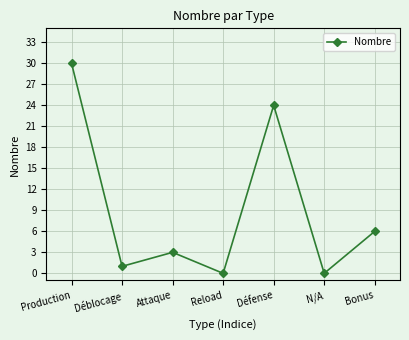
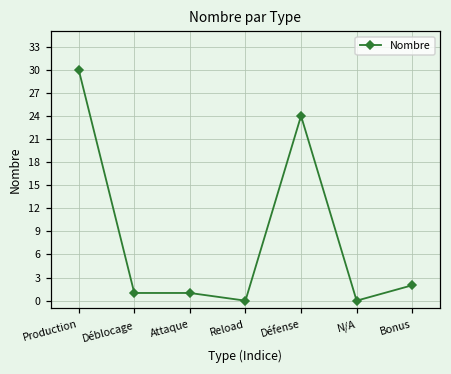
  {
    "Production": 30,
    "Déblocage": 1,
-   "Attaque": 3,
+   "Attaque": 1,
    "Reload": 0,
    "Défense": 24,
    "N/A": 0,
-   "Bonus": 6
+   "Bonus": 2
  }
